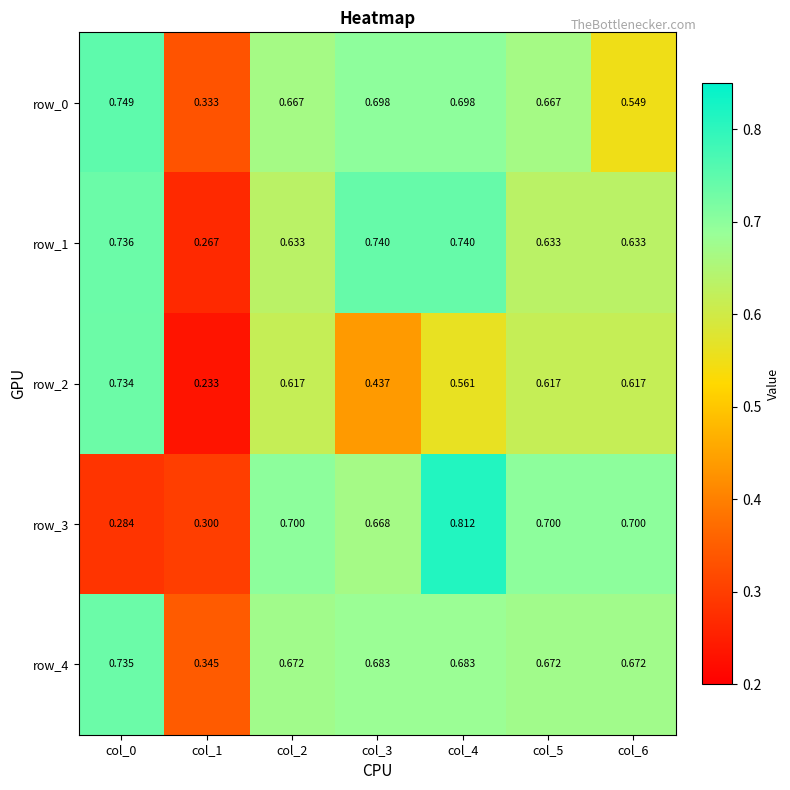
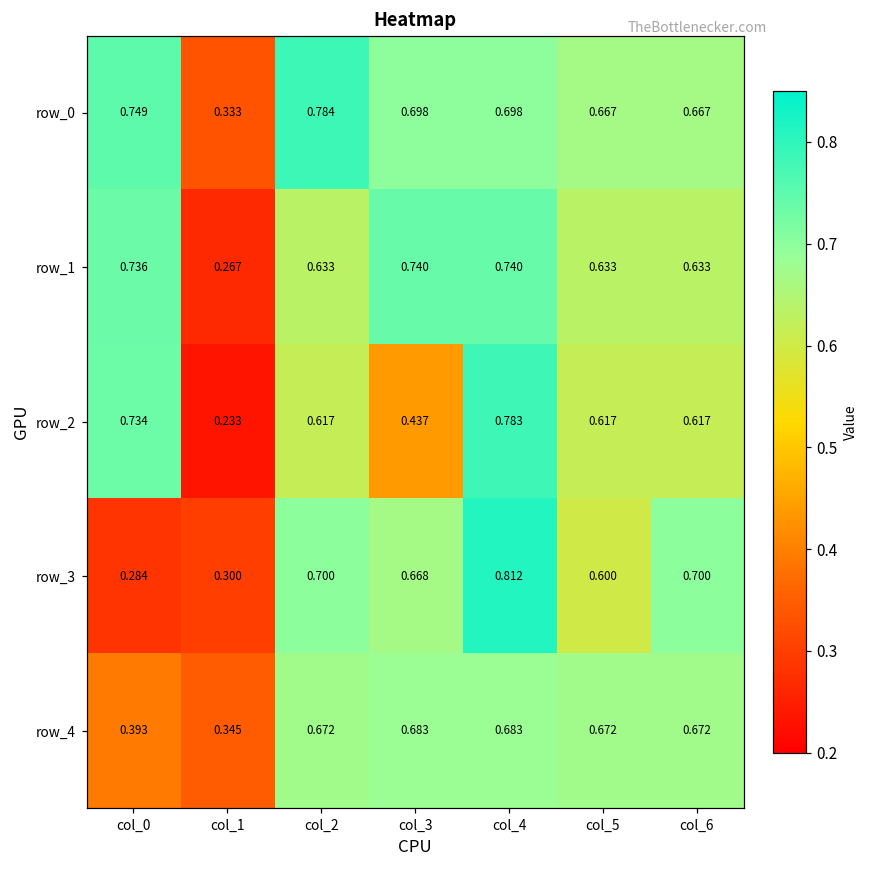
  {
    "row_0": {
      "col_0": 0.749,
      "col_1": 0.333,
-     "col_2": 0.667,
+     "col_2": 0.784,
      "col_3": 0.698,
      "col_4": 0.698,
      "col_5": 0.667,
-     "col_6": 0.549
+     "col_6": 0.667
    },
    "row_1": {
      "col_0": 0.736,
      "col_1": 0.267,
      "col_2": 0.633,
      "col_3": 0.740,
      "col_4": 0.740,
      "col_5": 0.633,
      "col_6": 0.633
    },
    "row_2": {
      "col_0": 0.734,
      "col_1": 0.233,
      "col_2": 0.617,
      "col_3": 0.437,
-     "col_4": 0.561,
+     "col_4": 0.783,
      "col_5": 0.617,
      "col_6": 0.617
    },
    "row_3": {
      "col_0": 0.284,
      "col_1": 0.300,
      "col_2": 0.700,
      "col_3": 0.668,
      "col_4": 0.812,
-     "col_5": 0.700,
+     "col_5": 0.600,
      "col_6": 0.700
    },
    "row_4": {
-     "col_0": 0.735,
+     "col_0": 0.393,
      "col_1": 0.345,
      "col_2": 0.672,
      "col_3": 0.683,
      "col_4": 0.683,
      "col_5": 0.672,
      "col_6": 0.672
    }
  }
